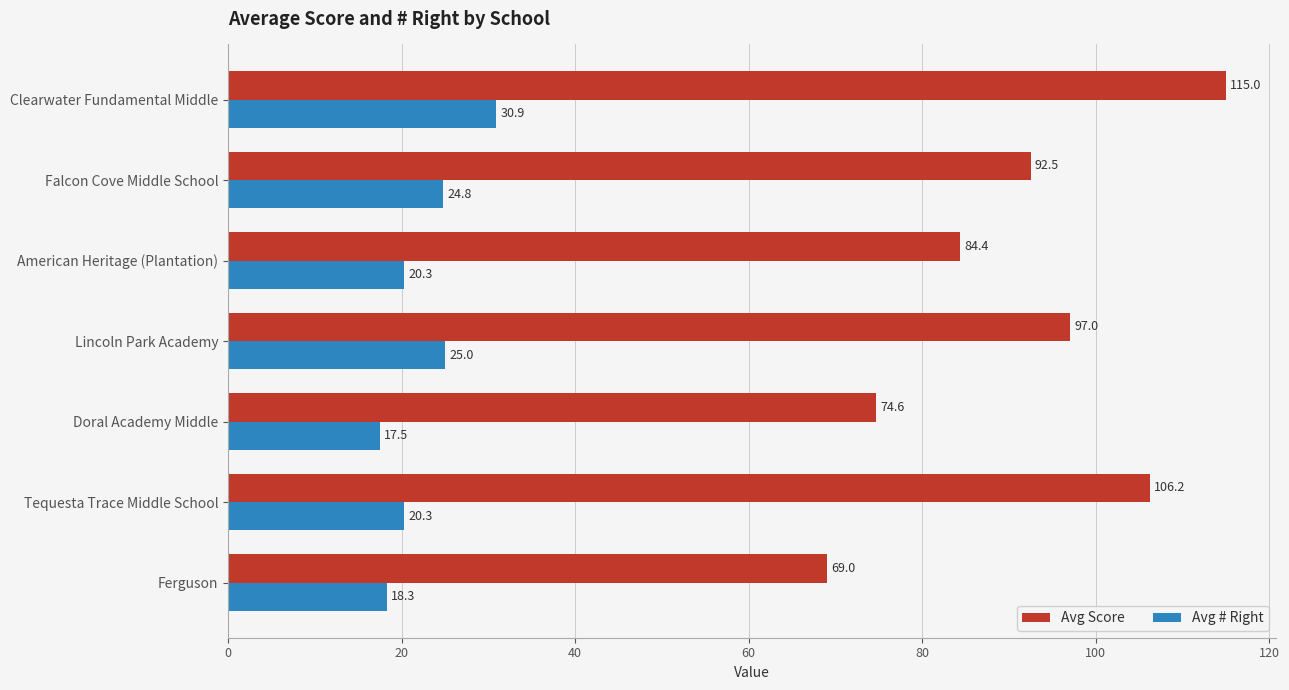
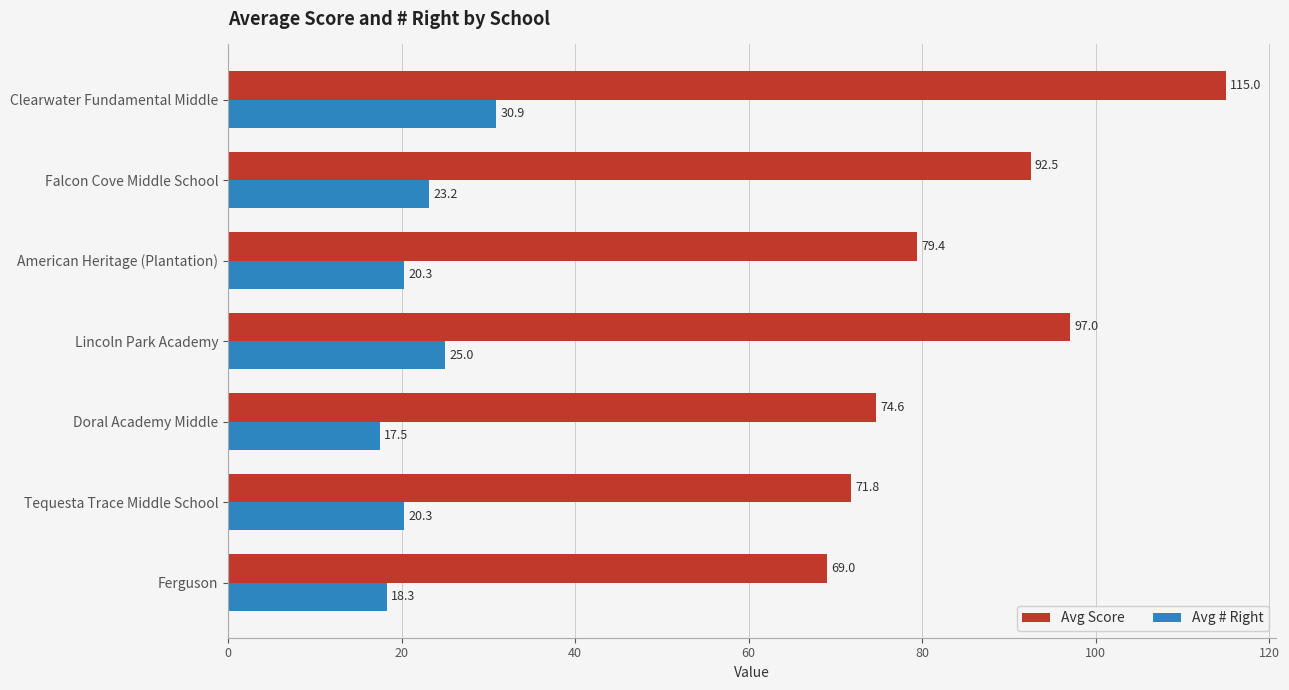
  {
    "Avg Score": {
      "Clearwater Fundamental Middle": 115.0,
      "Falcon Cove Middle School": 92.5,
-     "American Heritage (Plantation)": 84.4,
+     "American Heritage (Plantation)": 79.4,
      "Lincoln Park Academy": 97.0,
      "Doral Academy Middle": 74.6,
-     "Tequesta Trace Middle School": 106.2,
+     "Tequesta Trace Middle School": 71.8,
      "Ferguson": 69.0
    },
    "Avg # Right": {
      "Clearwater Fundamental Middle": 30.9,
-     "Falcon Cove Middle School": 24.8,
+     "Falcon Cove Middle School": 23.2,
      "American Heritage (Plantation)": 20.3,
      "Lincoln Park Academy": 25.0,
      "Doral Academy Middle": 17.5,
      "Tequesta Trace Middle School": 20.3,
      "Ferguson": 18.3
    }
  }
